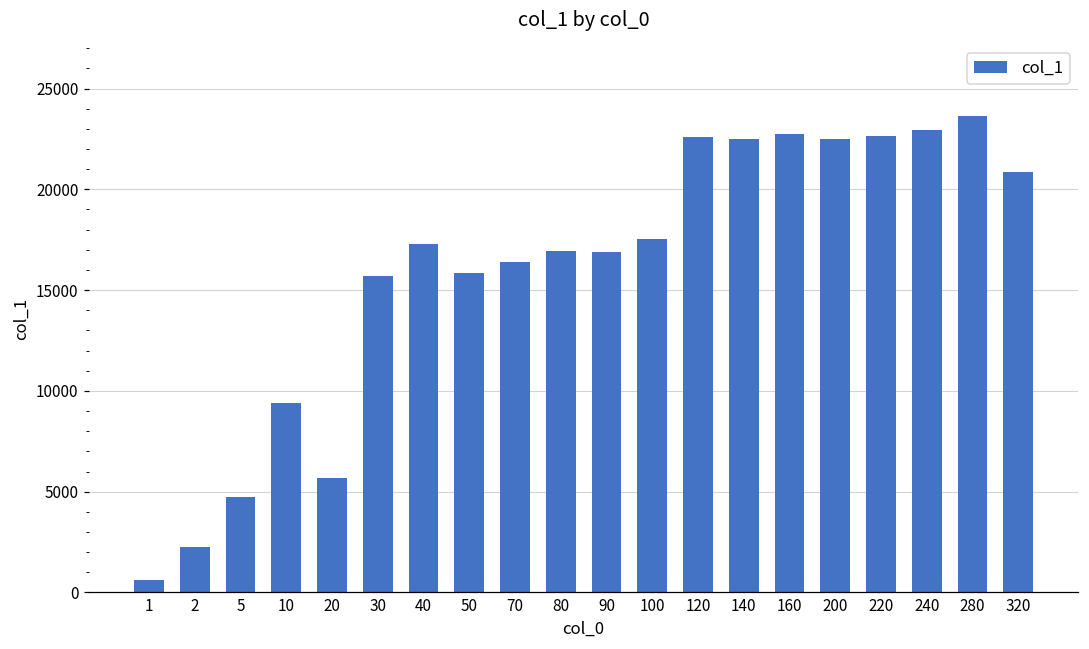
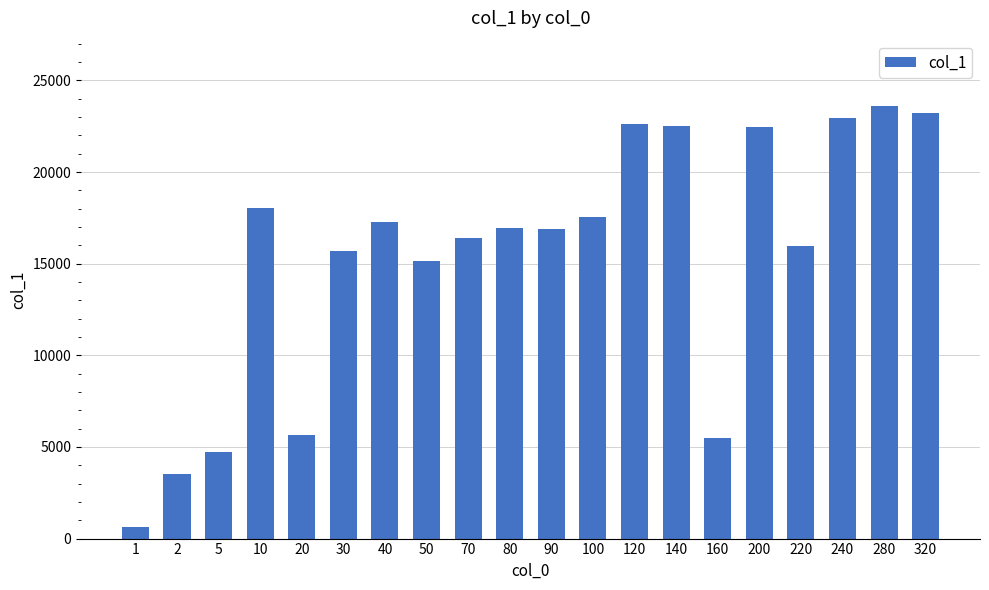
  {
    "1": 600,
-   "2": 2200,
+   "2": 3500,
    "5": 4700,
-   "10": 9400,
+   "10": 18000,
    "20": 5700,
    "30": 15700,
    "40": 17300,
-   "50": 15800,
+   "50": 15200,
    "70": 16400,
    "80": 16900,
    "90": 16900,
    "100": 17600,
    "120": 22600,
    "140": 22500,
-   "160": 22700,
+   "160": 5500,
    "200": 22500,
-   "220": 22600,
+   "220": 16000,
    "240": 22900,
    "280": 23600,
-   "320": 20900
+   "320": 23200
  }
